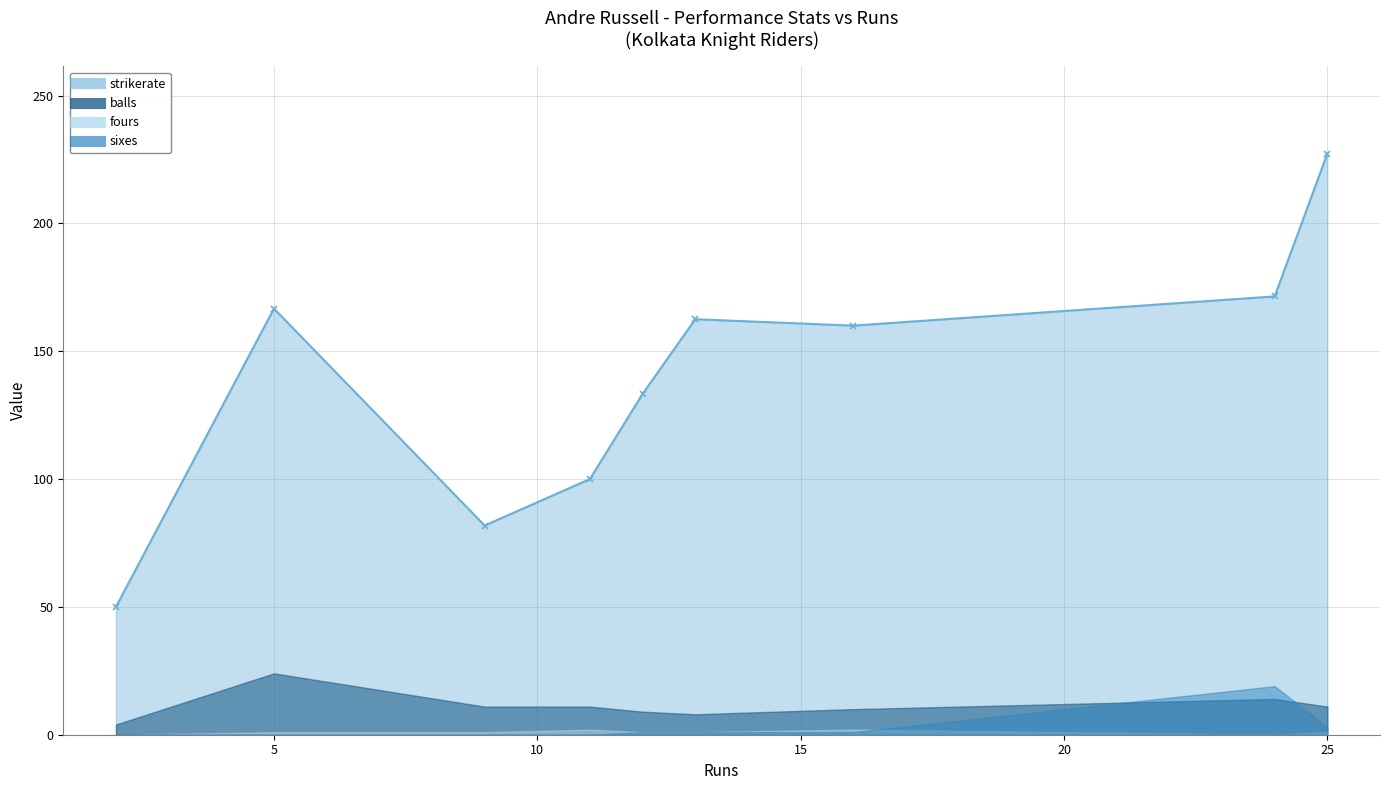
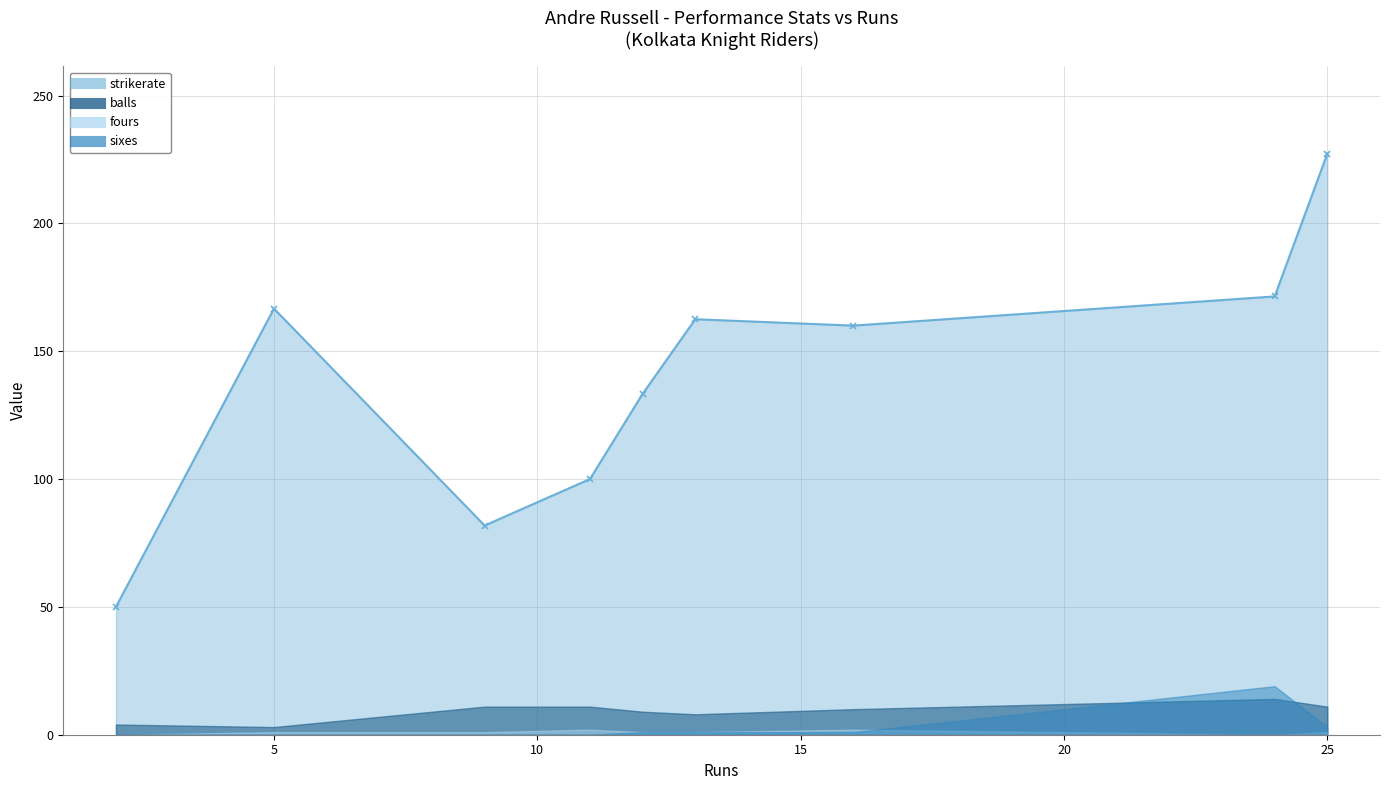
  {
    "balls": {
-     "5": 24,
+     "5": 3,
      "25": 11
    },
    "sixes": {
      "25": 3
    }
  }
